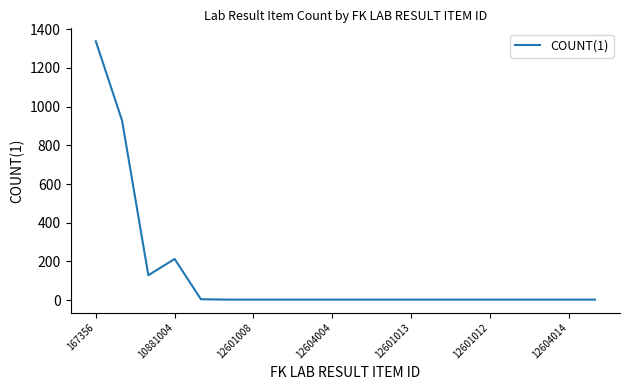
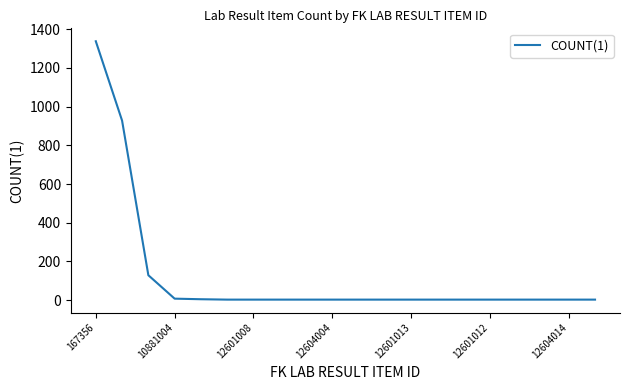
  {
    "167356": 1340,
-   "10881004": 210,
+   "10881004": 10,
    "12601008": 0,
    "12604004": 0,
    "12601013": 0,
    "12601012": 0,
    "12604014": 0
  }
